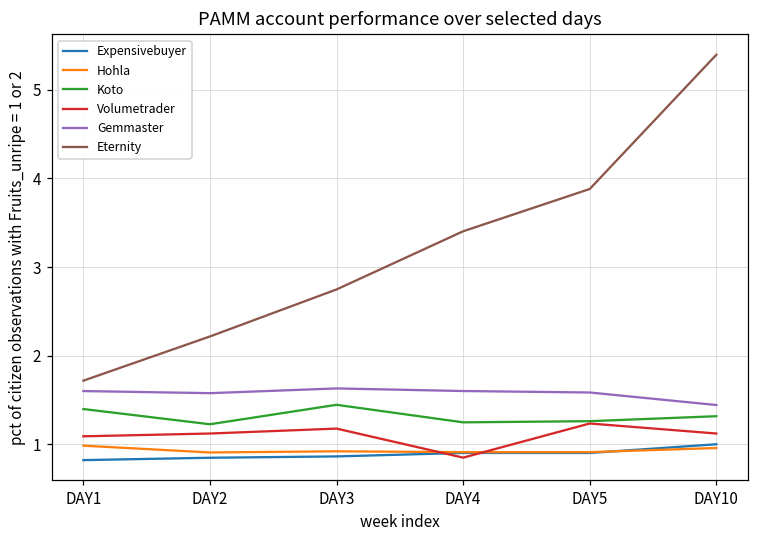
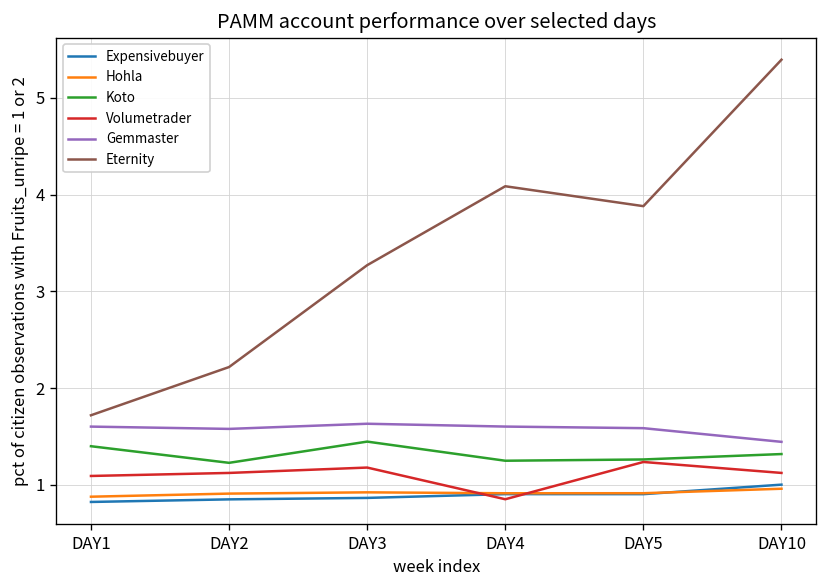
  {
    "Expensivebuyer": {
      "DAY1": 0.8,
      "DAY2": 0.9,
      "DAY3": 0.9,
      "DAY10": 1.0
    },
    "Hohla": {
-     "DAY1": 1.0,
+     "DAY1": 0.9,
      "DAY2": 0.9,
      "DAY3": 0.9,
      "DAY10": 1.0
    },
    "Koto": {
      "DAY1": 1.4,
      "DAY2": 1.2,
      "DAY3": 1.4,
      "DAY4": 1.2,
      "DAY10": 1.3
    },
    "Volumetrader": {
      "DAY1": 1.1,
      "DAY2": 1.1,
      "DAY3": 1.2,
      "DAY4": 0.9,
      "DAY10": 1.1
    },
    "Gemmaster": {
      "DAY1": 1.6,
      "DAY2": 1.6,
      "DAY3": 1.6,
      "DAY4": 1.6,
      "DAY5": 1.6,
      "DAY10": 1.4
    },
    "Eternity": {
      "DAY1": 1.7,
      "DAY2": 2.2,
-     "DAY3": 2.7,
-     "DAY4": 3.4,
+     "DAY3": 3.3,
+     "DAY4": 4.1,
      "DAY5": 3.9,
      "DAY10": 5.4
    }
  }
